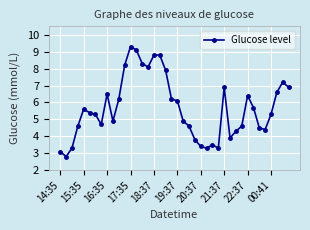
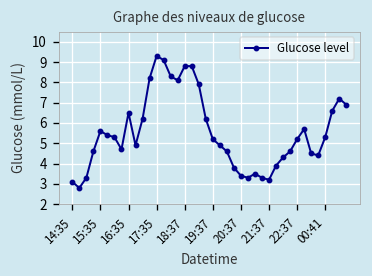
  {
    "14:35": 3.1,
    "15:35": 5.6,
    "16:35": 6.5,
    "17:35": 9.3,
    "18:37": 8.8,
-   "19:37": 6.1,
+   "19:37": 5.2,
    "20:37": 3.4,
-   "21:37": 6.9,
-   "22:37": 6.4,
+   "21:37": 3.2,
+   "22:37": 5.2,
    "00:41": 5.3
  }
